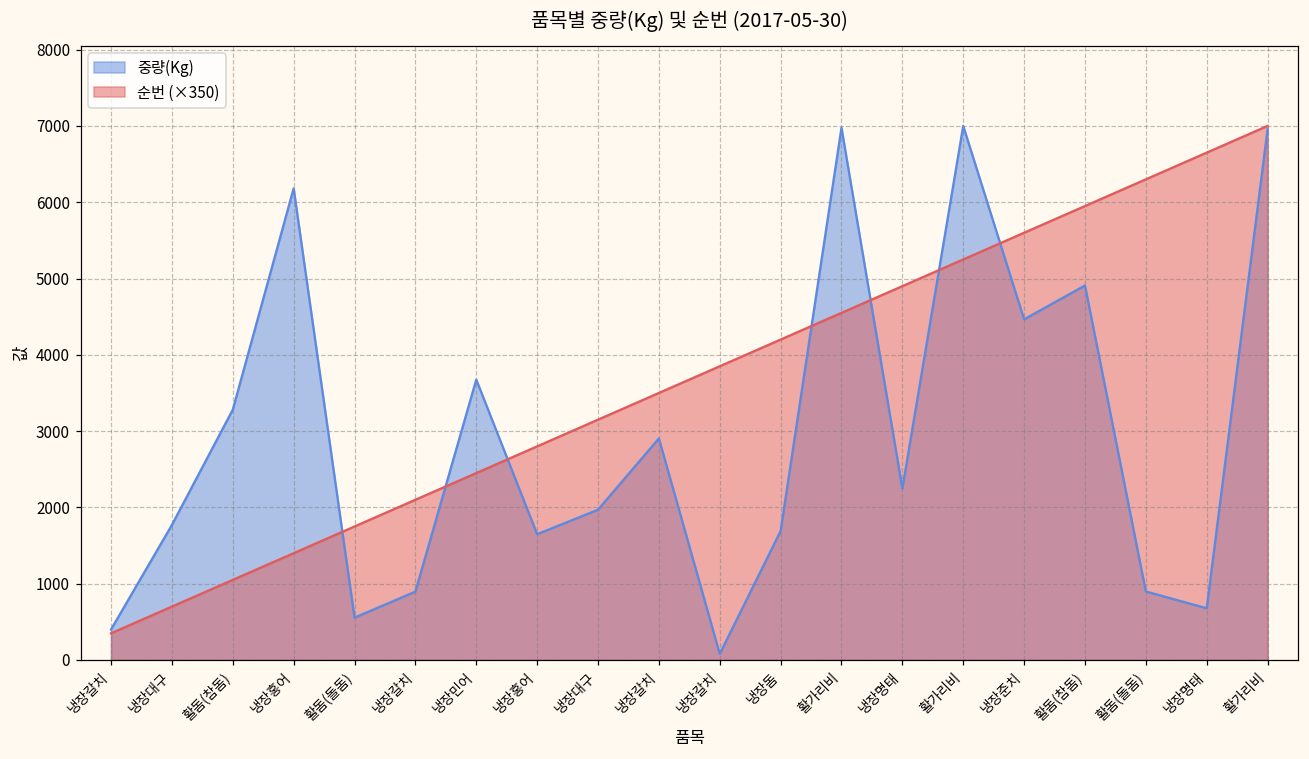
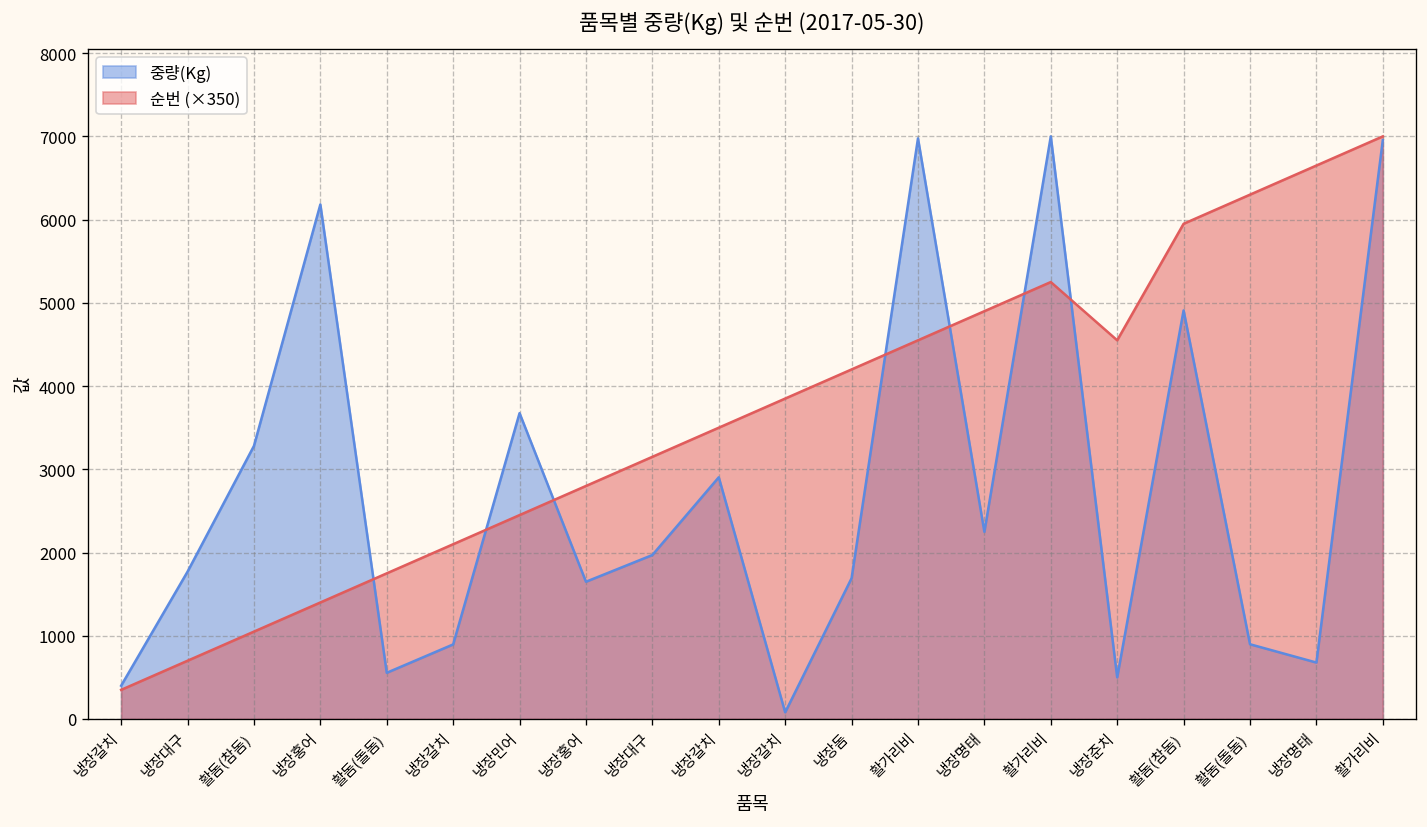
  {
    "중량(Kg)": {
      "냉장민어": 3700,
      "냉장돔": 1700,
-     "냉장준치": 4500
+     "냉장준치": 500
    },
    "순번 (×350)": {
      "냉장민어": 2500,
      "냉장돔": 4200,
-     "냉장준치": 5600
+     "냉장준치": 4600
    }
  }
